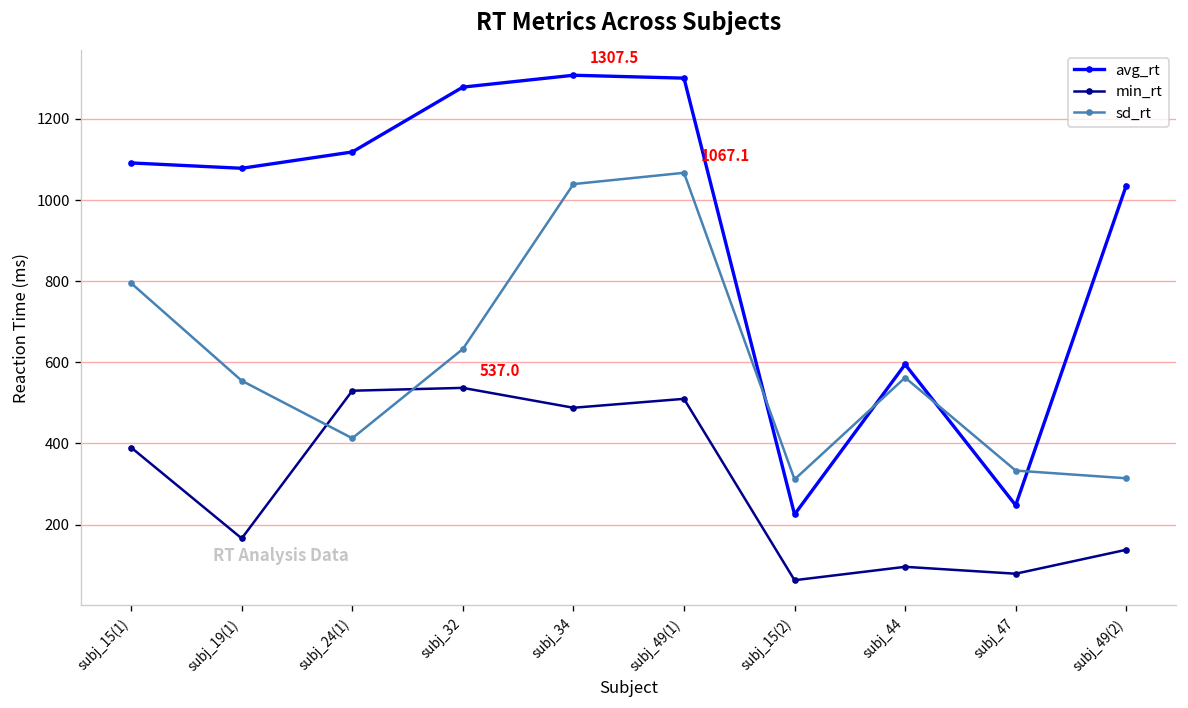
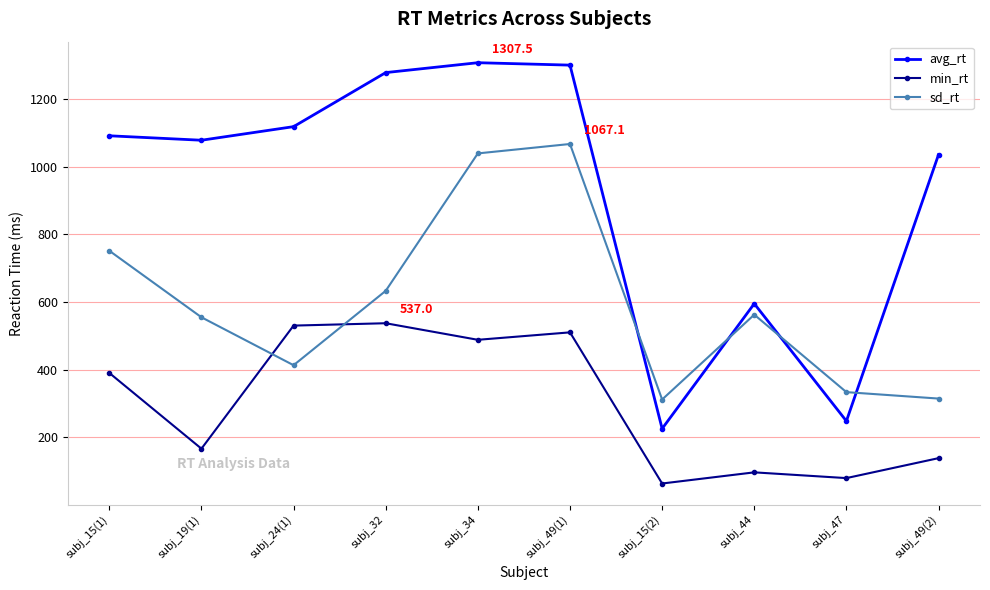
  {
    "avg_rt": {
      "subj_34": 1307.5
    },
    "min_rt": {
      "subj_32": 537.0
    },
    "sd_rt": {
-     "subj_15(1)": 800,
+     "subj_15(1)": 750,
      "subj_19(1)": 550,
      "subj_24(1)": 410,
      "subj_32": 630,
      "subj_34": 1040,
      "subj_15(2)": 310,
      "subj_44": 560,
      "subj_47": 330,
      "subj_49(2)": 310
    }
  }
